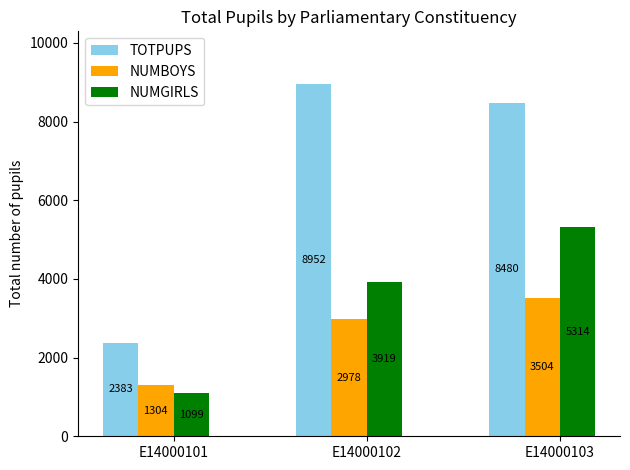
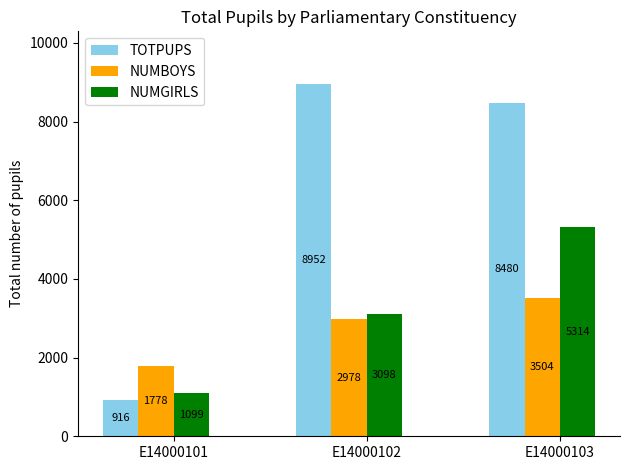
  {
    "TOTPUPS": {
-     "E14000101": 2383,
+     "E14000101": 916,
      "E14000102": 8952,
      "E14000103": 8480
    },
    "NUMBOYS": {
-     "E14000101": 1304,
+     "E14000101": 1778,
      "E14000102": 2978,
      "E14000103": 3504
    },
    "NUMGIRLS": {
      "E14000101": 1099,
-     "E14000102": 3919,
+     "E14000102": 3098,
      "E14000103": 5314
    }
  }
